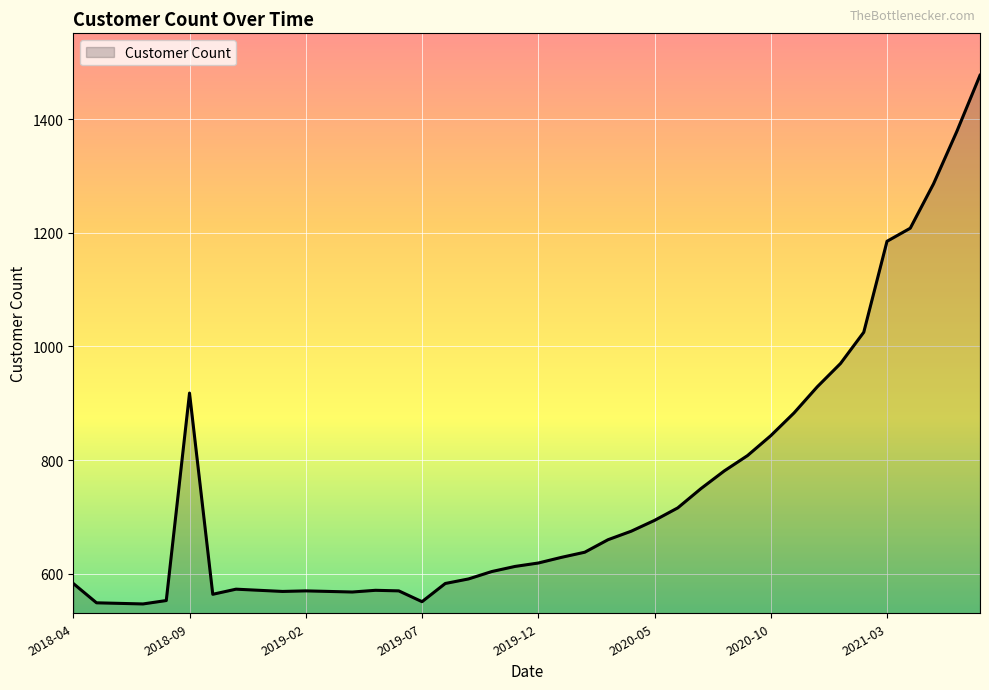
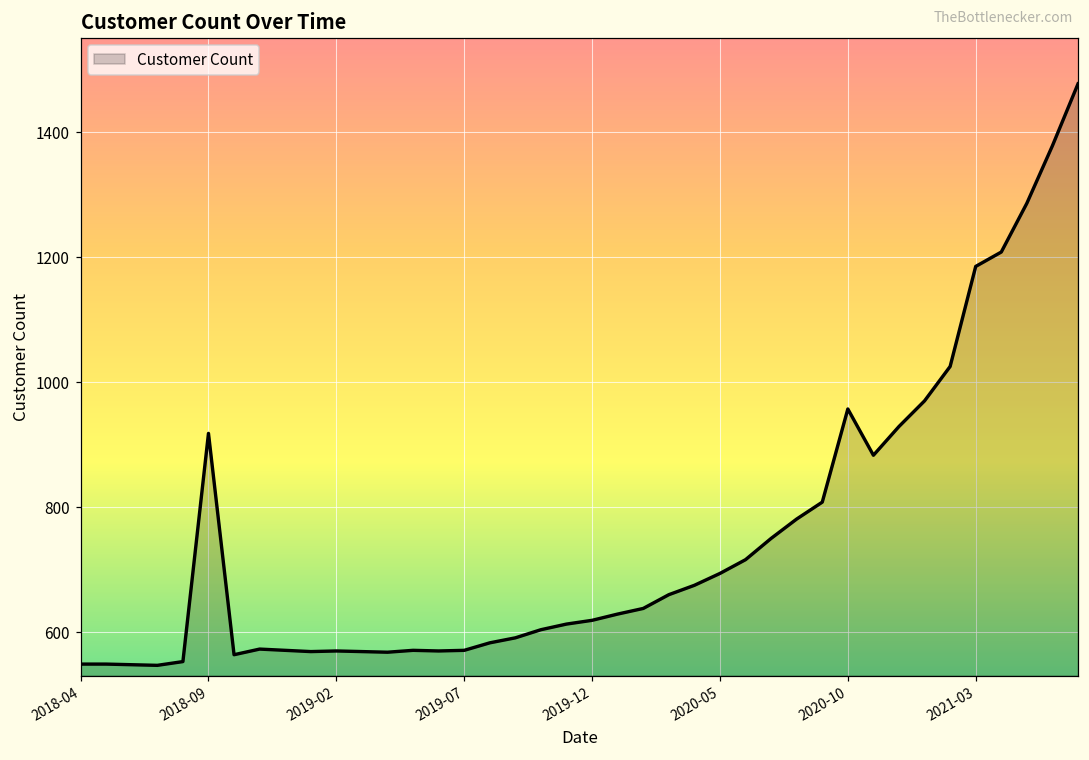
  {
-   "2018-04": 580,
+   "2018-04": 550,
    "2018-09": 920,
    "2019-02": 570,
-   "2019-07": 550,
+   "2019-07": 570,
    "2019-12": 620,
    "2020-05": 690,
-   "2020-10": 840,
+   "2020-10": 960,
    "2021-03": 1190
  }
